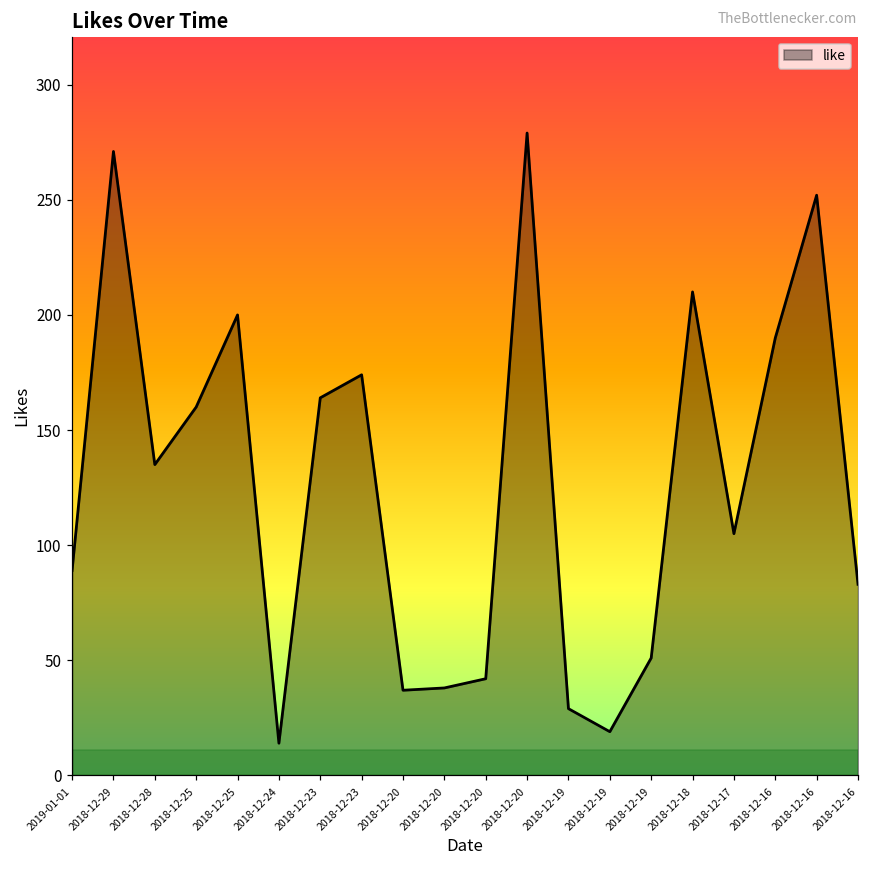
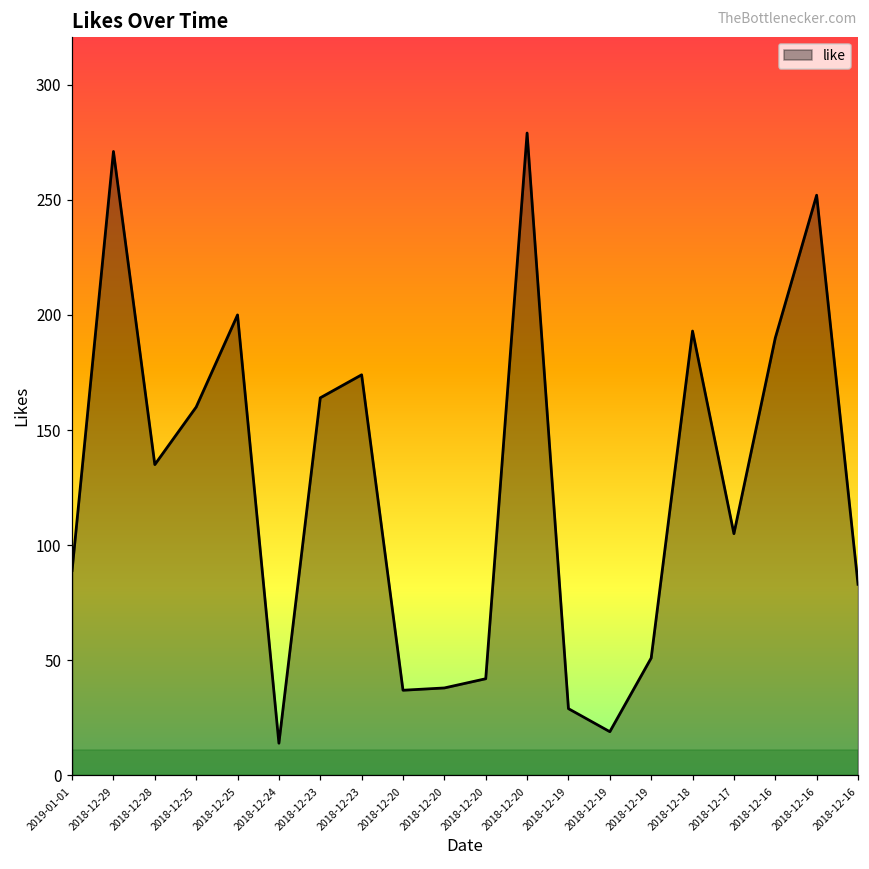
  {
    "2019-01-01": 89,
    "2018-12-29": 271,
    "2018-12-28": 135,
    "2018-12-24": 14,
-   "2018-12-18": 210,
+   "2018-12-18": 193,
    "2018-12-17": 105
  }
